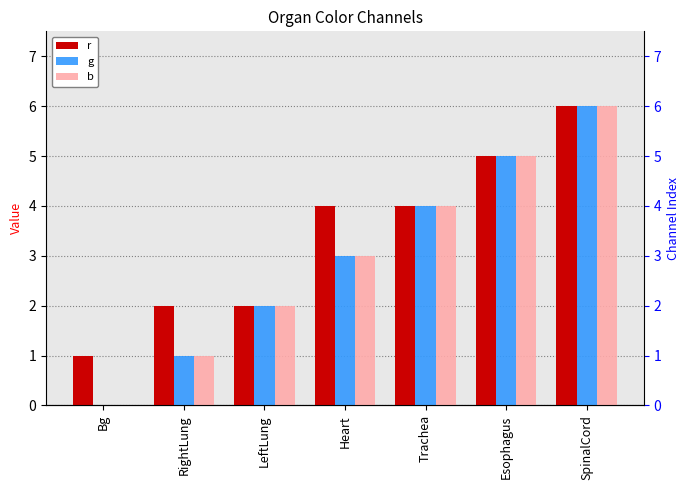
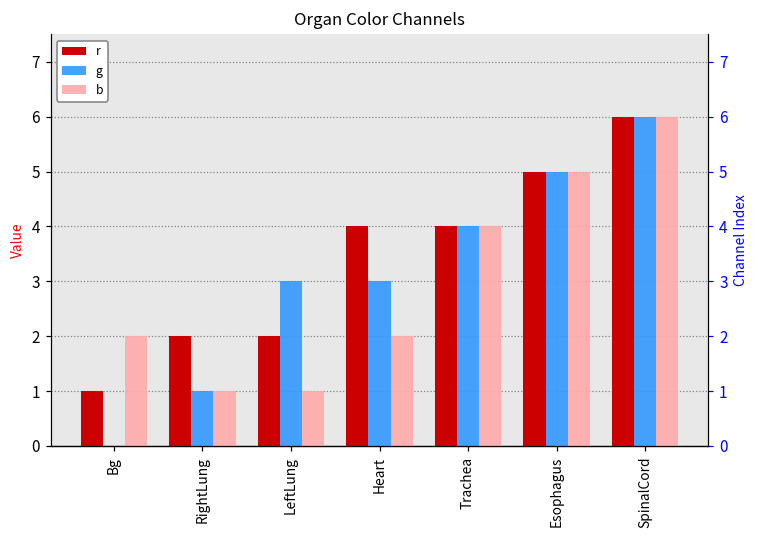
  {
    "r": {
      "Bg": 1,
      "RightLung": 2,
      "LeftLung": 2,
      "Heart": 4,
      "Trachea": 4,
      "Esophagus": 5,
      "SpinalCord": 6
    },
    "g": {
      "Bg": 0,
      "RightLung": 1,
-     "LeftLung": 2,
+     "LeftLung": 3,
      "Heart": 3,
      "Trachea": 4,
      "Esophagus": 5,
      "SpinalCord": 6
    },
    "b": {
-     "Bg": 0,
+     "Bg": 2,
      "RightLung": 1,
-     "LeftLung": 2,
-     "Heart": 3,
+     "LeftLung": 1,
+     "Heart": 2,
      "Trachea": 4,
      "Esophagus": 5,
      "SpinalCord": 6
    }
  }
